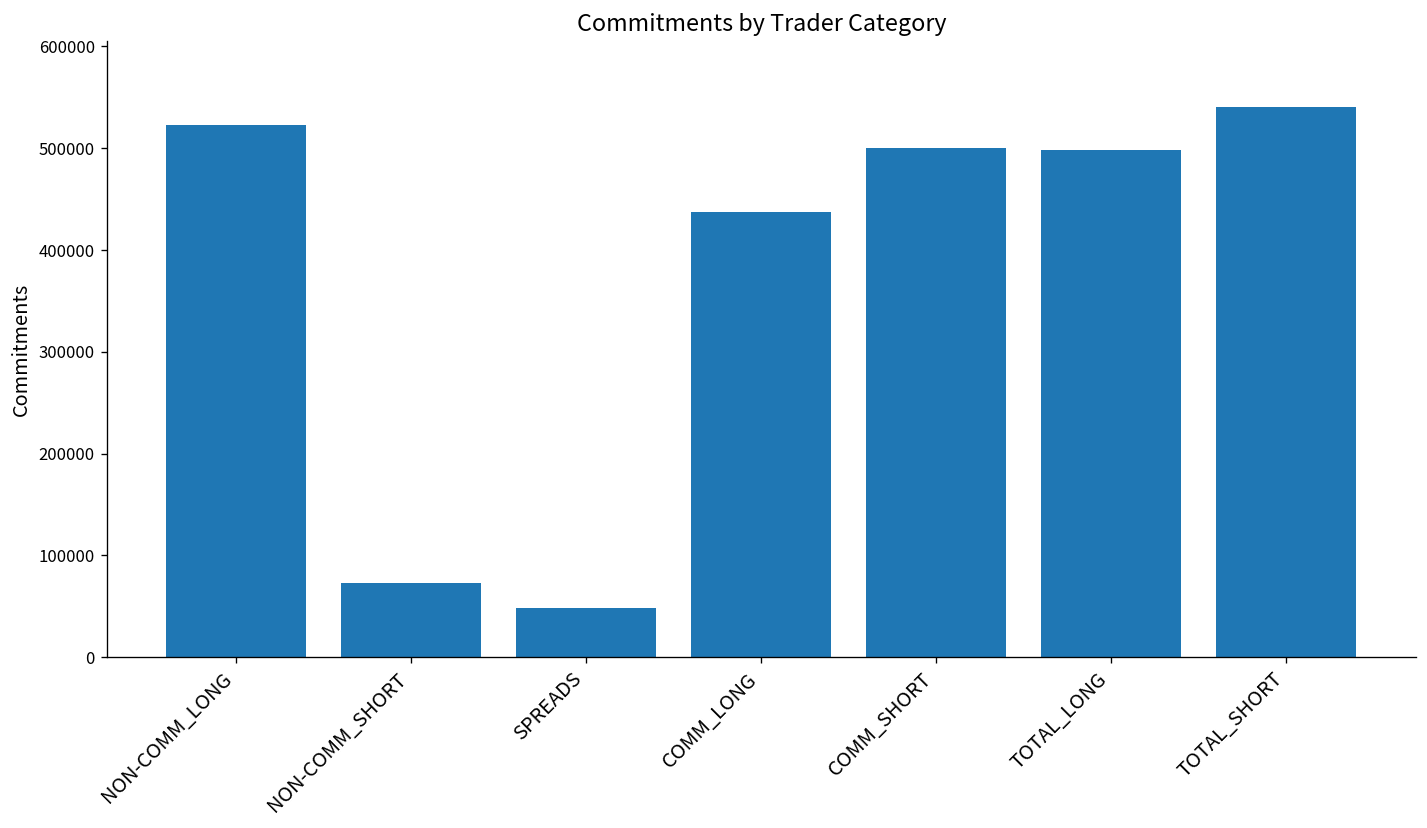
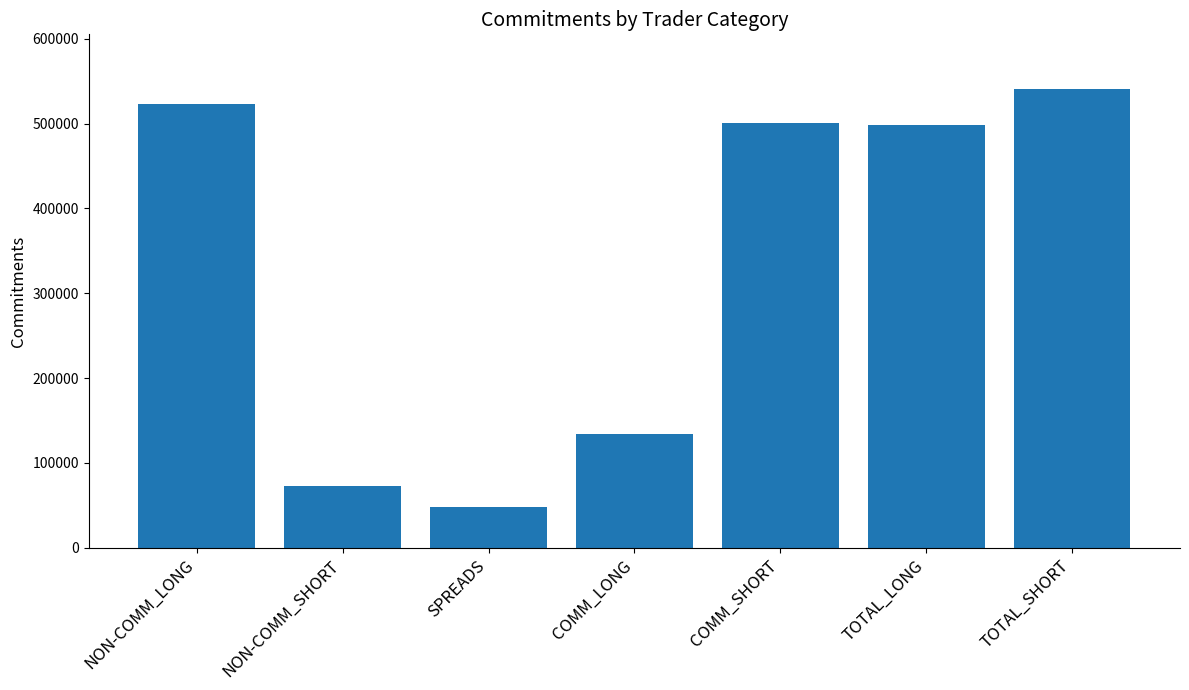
  {
    "NON-COMM_LONG": 520000,
    "NON-COMM_SHORT": 70000,
    "SPREADS": 50000,
-   "COMM_LONG": 440000,
+   "COMM_LONG": 130000,
    "COMM_SHORT": 500000,
    "TOTAL_LONG": 500000,
    "TOTAL_SHORT": 540000
  }
